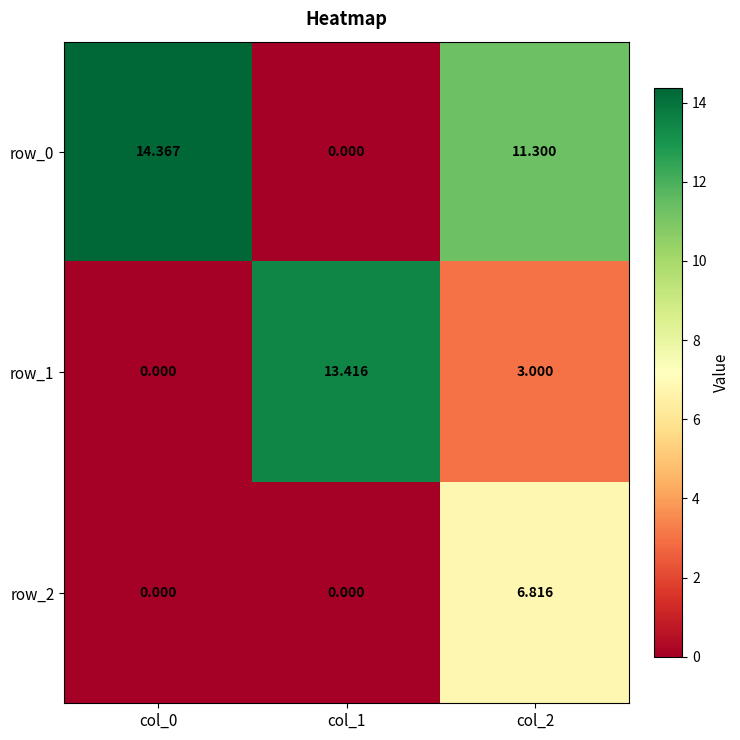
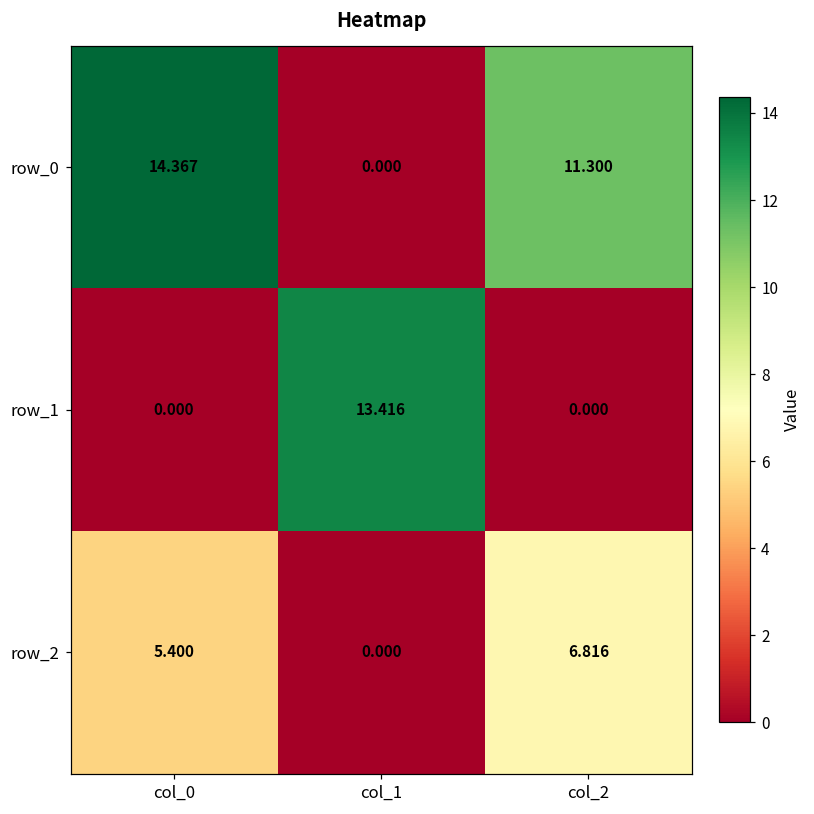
  {
    "row_0": {
      "col_0": 14.367,
      "col_1": 0.000,
      "col_2": 11.300
    },
    "row_1": {
      "col_0": 0.000,
      "col_1": 13.416,
-     "col_2": 3.000
+     "col_2": 0.000
    },
    "row_2": {
-     "col_0": 0.000,
+     "col_0": 5.400,
      "col_1": 0.000,
      "col_2": 6.816
    }
  }
